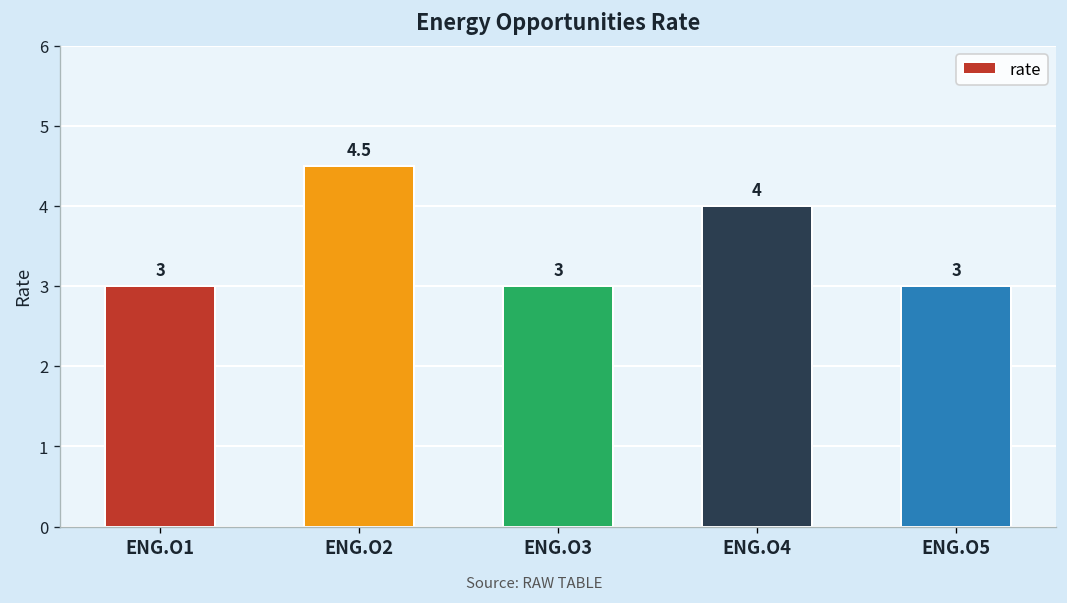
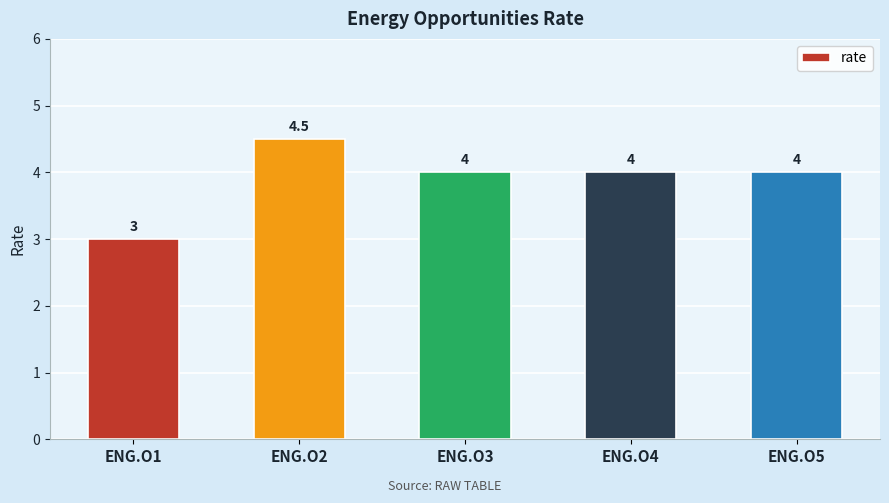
  {
    "ENG.O1": 3,
    "ENG.O2": 4.5,
-   "ENG.O3": 3,
+   "ENG.O3": 4,
    "ENG.O4": 4,
-   "ENG.O5": 3
+   "ENG.O5": 4
  }
